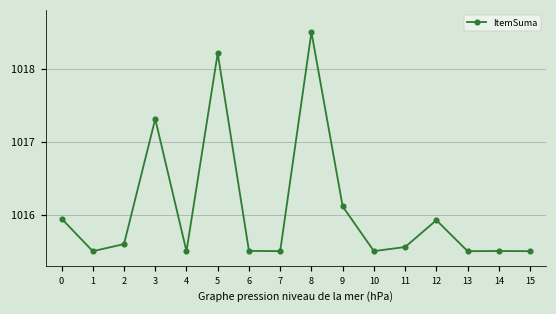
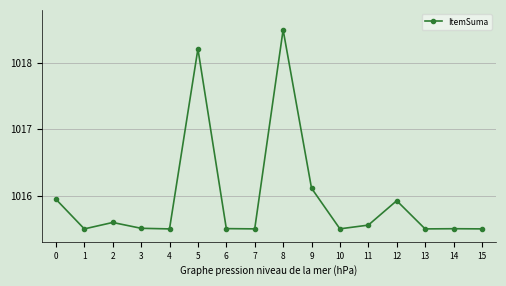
  {
    "0": 1015.9,
    "1": 1015.5,
    "2": 1015.6,
-   "3": 1017.3,
+   "3": 1015.5,
    "4": 1015.5,
    "5": 1018.2,
    "6": 1015.5,
    "7": 1015.5,
    "8": 1018.5,
    "9": 1016.1,
    "10": 1015.5,
    "11": 1015.6,
    "12": 1015.9,
    "13": 1015.5,
    "14": 1015.5,
    "15": 1015.5
  }
